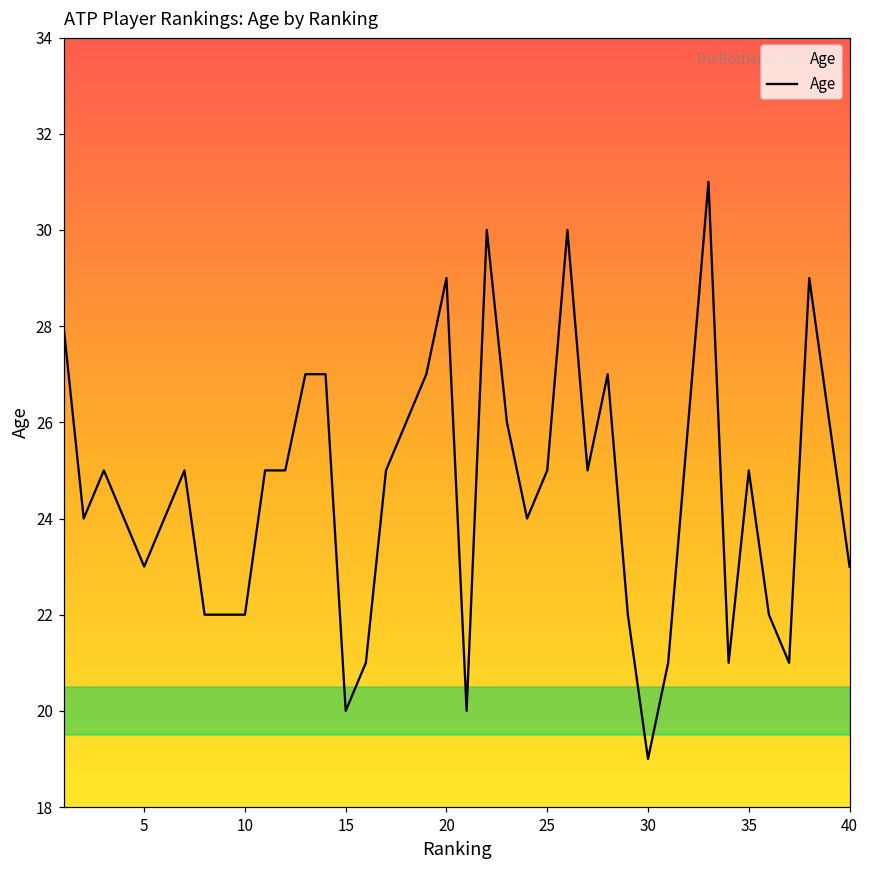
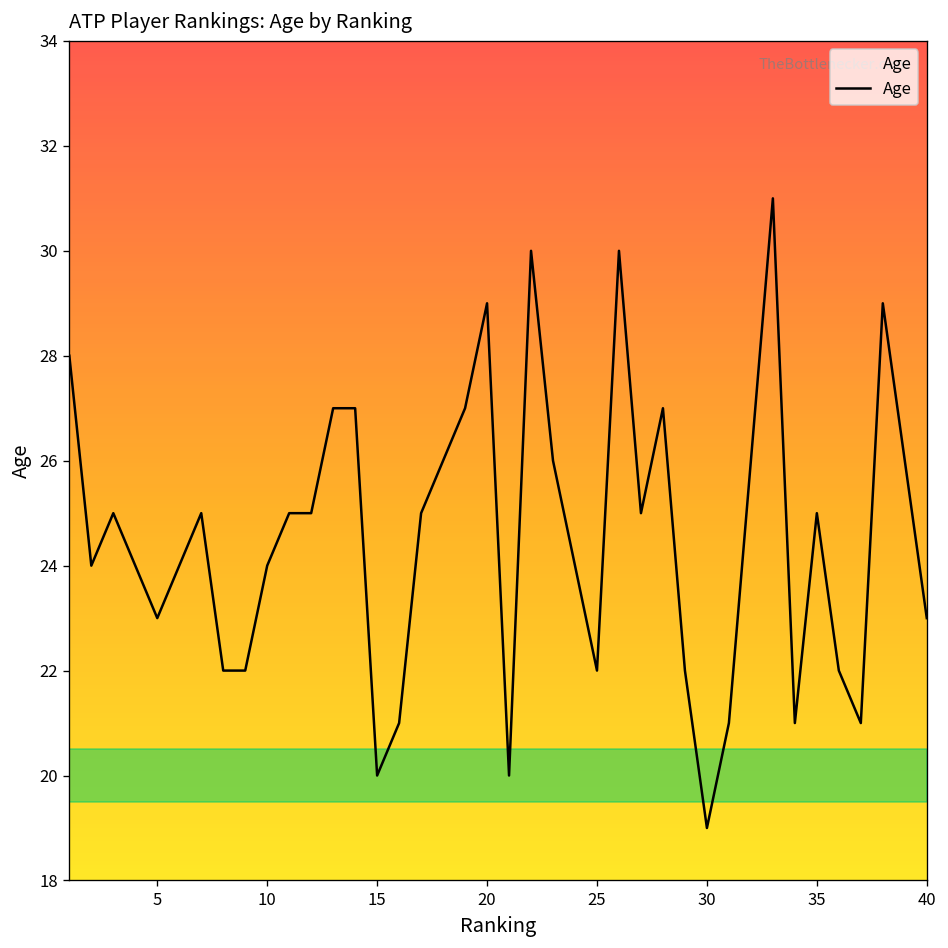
  {
    "5": 23,
-   "10": 22,
+   "10": 24,
    "20": 29,
-   "25": 25,
+   "25": 22,
    "30": 19,
    "35": 25,
    "40": 23
  }
